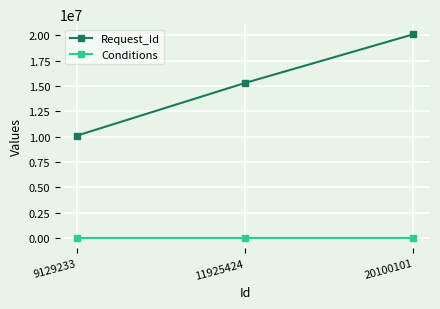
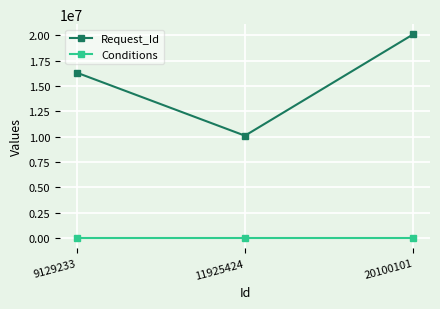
  {
    "Request_Id": {
-     "9129233": 10100000,
-     "11925424": 15300000,
+     "9129233": 16300000,
+     "11925424": 10100000,
      "20100101": 20100000
    },
    "Conditions": {
      "9129233": 0,
      "11925424": 0,
      "20100101": 0
    }
  }
